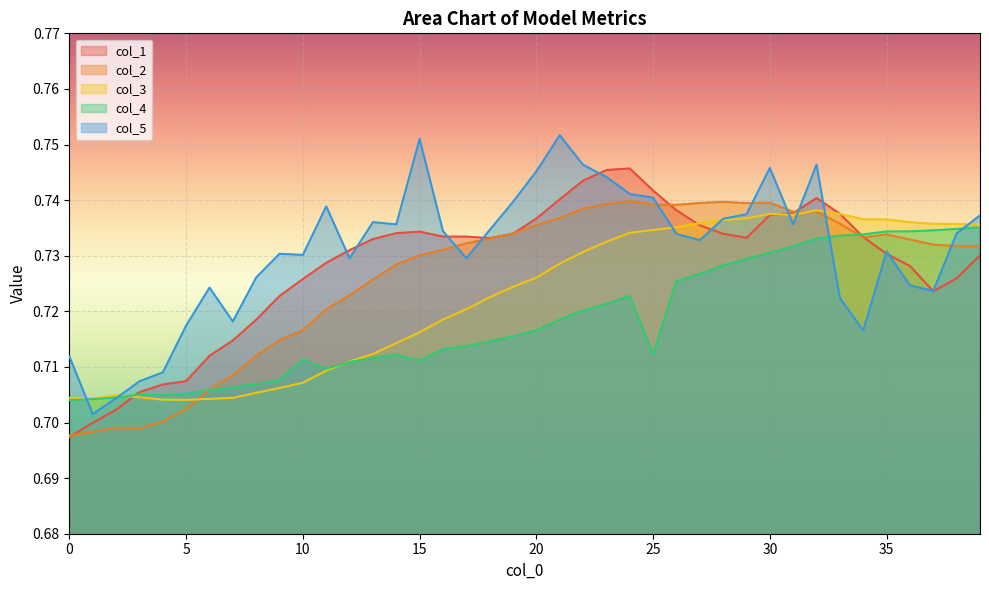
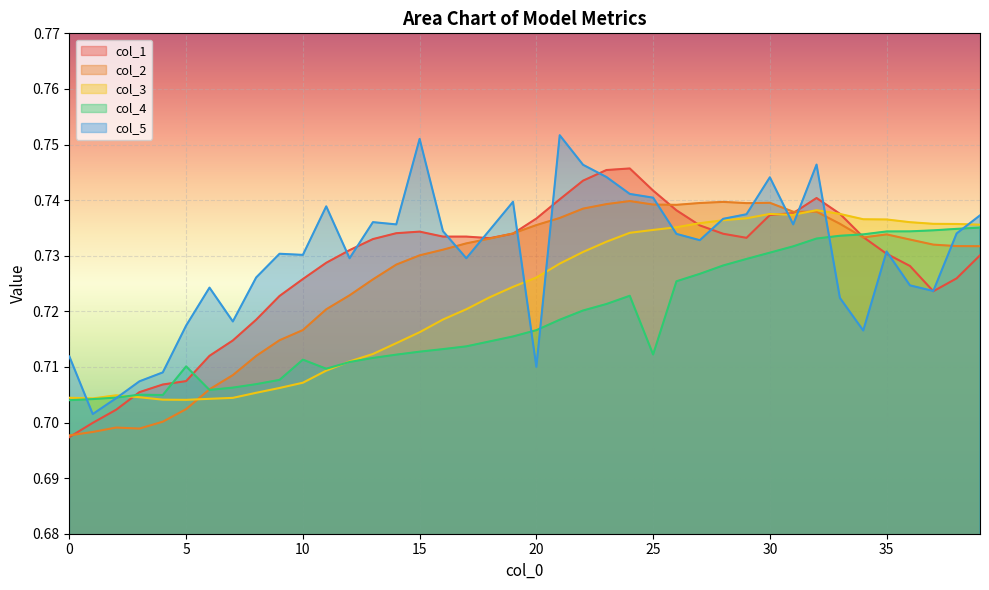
  {
    "col_4": {
-     "5": 0.705,
+     "5": 0.710,
      "10": 0.711,
-     "15": 0.711,
+     "15": 0.713,
      "20": 0.717,
      "25": 0.712,
      "30": 0.731,
      "35": 0.734
    },
    "col_5": {
      "0": 0.712,
      "5": 0.717,
      "10": 0.730,
      "15": 0.751,
-     "20": 0.745,
+     "20": 0.710,
      "25": 0.740,
-     "30": 0.746
+     "30": 0.744
    }
  }
